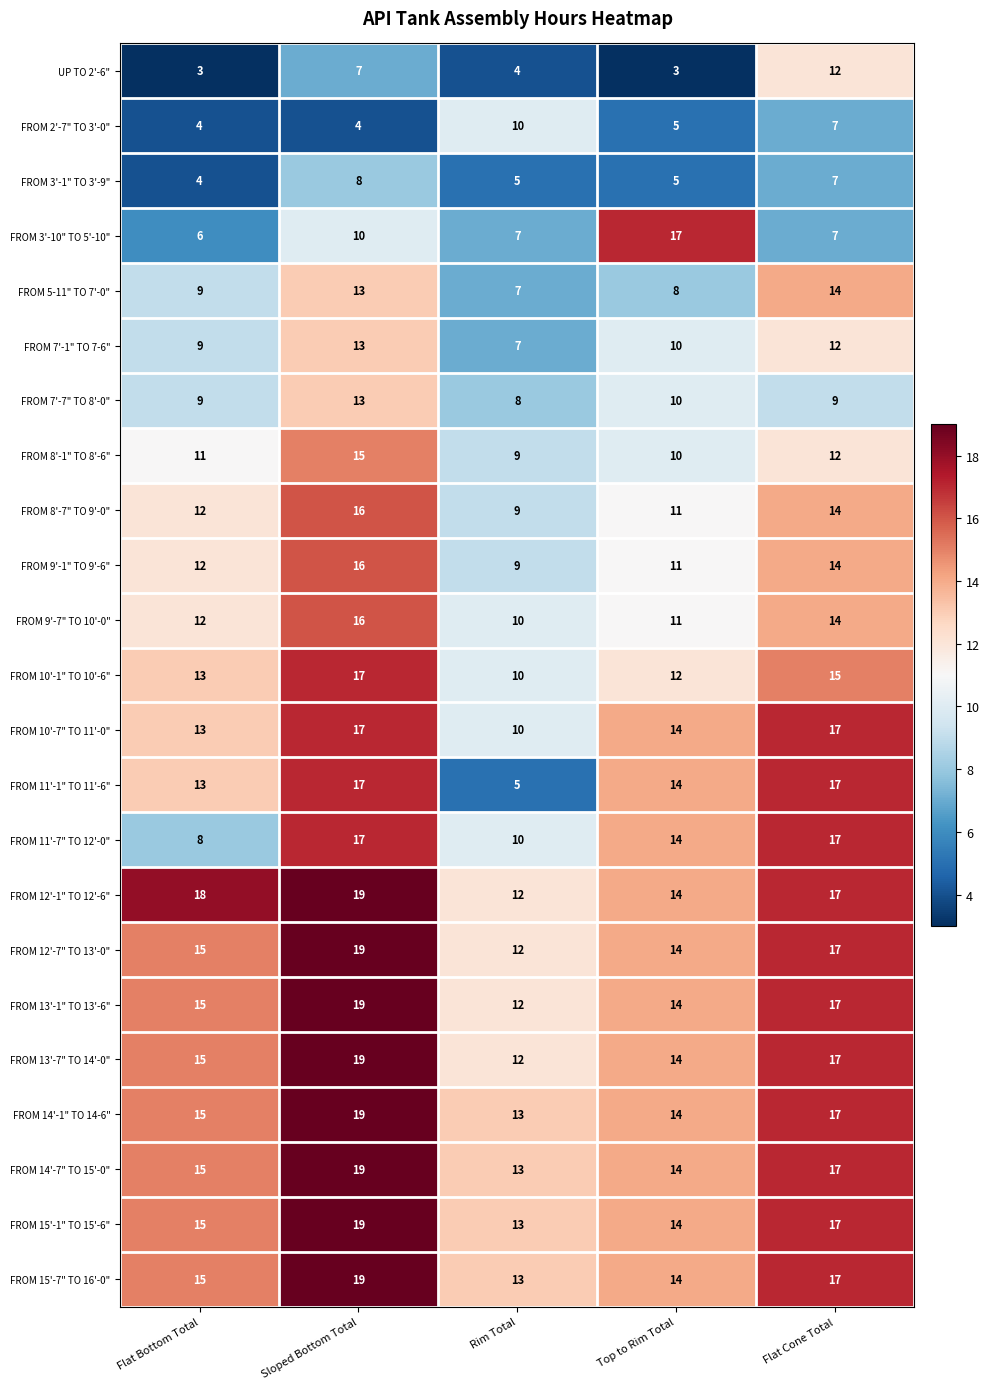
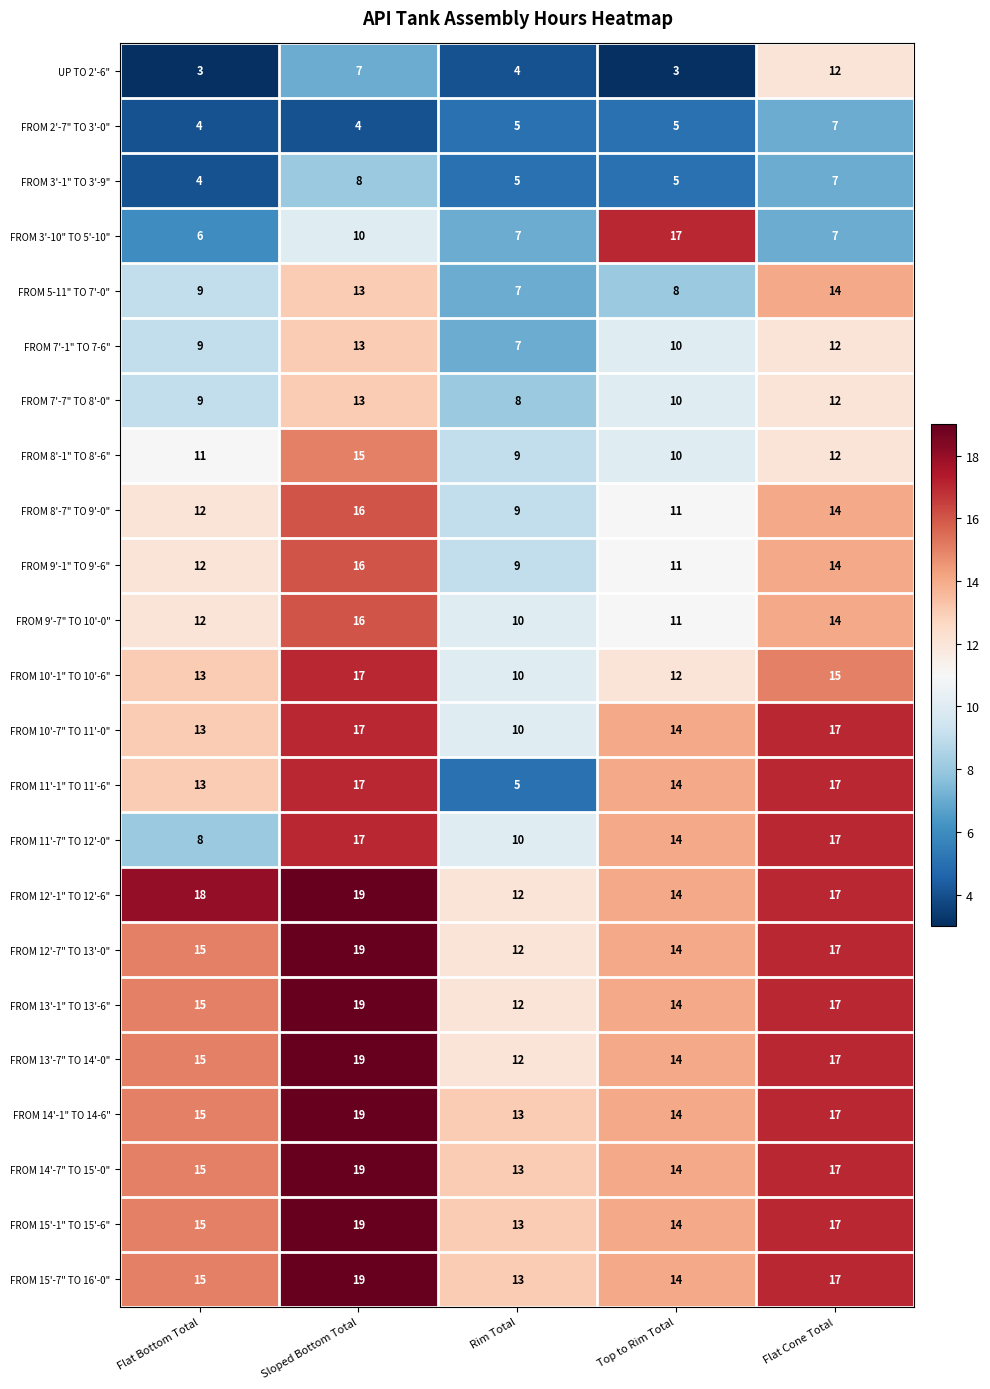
  {
    "UP TO 2'-6\"": {
      "Flat Bottom Total": 3,
      "Sloped Bottom Total": 7,
      "Rim Total": 4,
      "Top to Rim Total": 3,
      "Flat Cone Total": 12
    },
    "FROM 2'-7\" TO 3'-0\"": {
      "Flat Bottom Total": 4,
      "Sloped Bottom Total": 4,
-     "Rim Total": 10,
+     "Rim Total": 5,
      "Top to Rim Total": 5,
      "Flat Cone Total": 7
    },
    "FROM 3'-1\" TO 3'-9\"": {
      "Flat Bottom Total": 4,
      "Sloped Bottom Total": 8,
      "Rim Total": 5,
      "Top to Rim Total": 5,
      "Flat Cone Total": 7
    },
    "FROM 3'-10\" TO 5'-10\"": {
      "Flat Bottom Total": 6,
      "Sloped Bottom Total": 10,
      "Rim Total": 7,
      "Top to Rim Total": 17,
      "Flat Cone Total": 7
    },
    "FROM 5-11\" TO 7'-0\"": {
      "Flat Bottom Total": 9,
      "Sloped Bottom Total": 13,
      "Rim Total": 7,
      "Top to Rim Total": 8,
      "Flat Cone Total": 14
    },
    "FROM 7'-1\" TO 7-6\"": {
      "Flat Bottom Total": 9,
      "Sloped Bottom Total": 13,
      "Rim Total": 7,
      "Top to Rim Total": 10,
      "Flat Cone Total": 12
    },
    "FROM 7'-7\" TO 8'-0\"": {
      "Flat Bottom Total": 9,
      "Sloped Bottom Total": 13,
      "Rim Total": 8,
      "Top to Rim Total": 10,
-     "Flat Cone Total": 9
+     "Flat Cone Total": 12
    },
    "FROM 8'-1\" TO 8'-6\"": {
      "Flat Bottom Total": 11,
      "Sloped Bottom Total": 15,
      "Rim Total": 9,
      "Top to Rim Total": 10,
      "Flat Cone Total": 12
    },
    "FROM 8'-7\" TO 9'-0\"": {
      "Flat Bottom Total": 12,
      "Sloped Bottom Total": 16,
      "Rim Total": 9,
      "Top to Rim Total": 11,
      "Flat Cone Total": 14
    },
    "FROM 9'-1\" TO 9'-6\"": {
      "Flat Bottom Total": 12,
      "Sloped Bottom Total": 16,
      "Rim Total": 9,
      "Top to Rim Total": 11,
      "Flat Cone Total": 14
    },
    "FROM 9'-7\" TO 10'-0\"": {
      "Flat Bottom Total": 12,
      "Sloped Bottom Total": 16,
      "Rim Total": 10,
      "Top to Rim Total": 11,
      "Flat Cone Total": 14
    },
    "FROM 10'-1\" TO 10'-6\"": {
      "Flat Bottom Total": 13,
      "Sloped Bottom Total": 17,
      "Rim Total": 10,
      "Top to Rim Total": 12,
      "Flat Cone Total": 15
    },
    "FROM 10'-7\" TO 11'-0\"": {
      "Flat Bottom Total": 13,
      "Sloped Bottom Total": 17,
      "Rim Total": 10,
      "Top to Rim Total": 14,
      "Flat Cone Total": 17
    },
    "FROM 11'-1\" TO 11'-6\"": {
      "Flat Bottom Total": 13,
      "Sloped Bottom Total": 17,
      "Rim Total": 5,
      "Top to Rim Total": 14,
      "Flat Cone Total": 17
    },
    "FROM 11'-7\" TO 12'-0\"": {
      "Flat Bottom Total": 8,
      "Sloped Bottom Total": 17,
      "Rim Total": 10,
      "Top to Rim Total": 14,
      "Flat Cone Total": 17
    },
    "FROM 12'-1\" TO 12'-6\"": {
      "Flat Bottom Total": 18,
      "Sloped Bottom Total": 19,
      "Rim Total": 12,
      "Top to Rim Total": 14,
      "Flat Cone Total": 17
    },
    "FROM 12'-7\" TO 13'-0\"": {
      "Flat Bottom Total": 15,
      "Sloped Bottom Total": 19,
      "Rim Total": 12,
      "Top to Rim Total": 14,
      "Flat Cone Total": 17
    },
    "FROM 13'-1\" TO 13'-6\"": {
      "Flat Bottom Total": 15,
      "Sloped Bottom Total": 19,
      "Rim Total": 12,
      "Top to Rim Total": 14,
      "Flat Cone Total": 17
    },
    "FROM 13'-7\" TO 14'-0\"": {
      "Flat Bottom Total": 15,
      "Sloped Bottom Total": 19,
      "Rim Total": 12,
      "Top to Rim Total": 14,
      "Flat Cone Total": 17
    },
    "FROM 14'-1\" TO 14-6\"": {
      "Flat Bottom Total": 15,
      "Sloped Bottom Total": 19,
      "Rim Total": 13,
      "Top to Rim Total": 14,
      "Flat Cone Total": 17
    },
    "FROM 14'-7\" TO 15'-0\"": {
      "Flat Bottom Total": 15,
      "Sloped Bottom Total": 19,
      "Rim Total": 13,
      "Top to Rim Total": 14,
      "Flat Cone Total": 17
    },
    "FROM 15'-1\" TO 15'-6\"": {
      "Flat Bottom Total": 15,
      "Sloped Bottom Total": 19,
      "Rim Total": 13,
      "Top to Rim Total": 14,
      "Flat Cone Total": 17
    },
    "FROM 15'-7\" TO 16'-0\"": {
      "Flat Bottom Total": 15,
      "Sloped Bottom Total": 19,
      "Rim Total": 13,
      "Top to Rim Total": 14,
      "Flat Cone Total": 17
    }
  }
